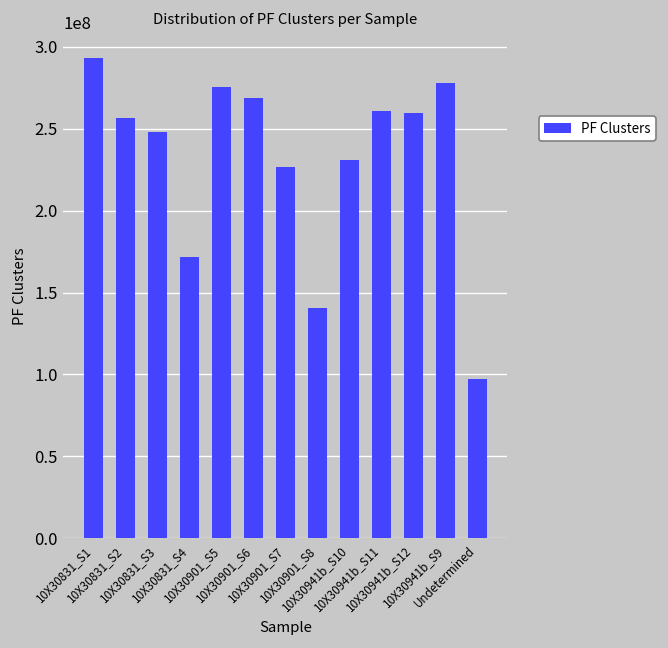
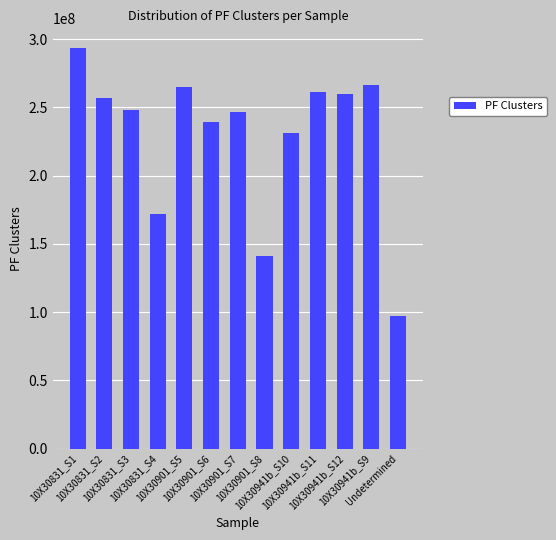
  {
    "10X30831_S1": 293000000,
    "10X30831_S2": 257000000,
    "10X30831_S3": 248000000,
    "10X30831_S4": 172000000,
-   "10X30901_S5": 276000000,
-   "10X30901_S6": 269000000,
-   "10X30901_S7": 227000000,
+   "10X30901_S5": 265000000,
+   "10X30901_S6": 239000000,
+   "10X30901_S7": 246000000,
    "10X30901_S8": 141000000,
    "10X30941b_S10": 231000000,
    "10X30941b_S11": 261000000,
    "10X30941b_S12": 260000000,
-   "10X30941b_S9": 278000000,
+   "10X30941b_S9": 266000000,
    "Undetermined": 97000000
  }
